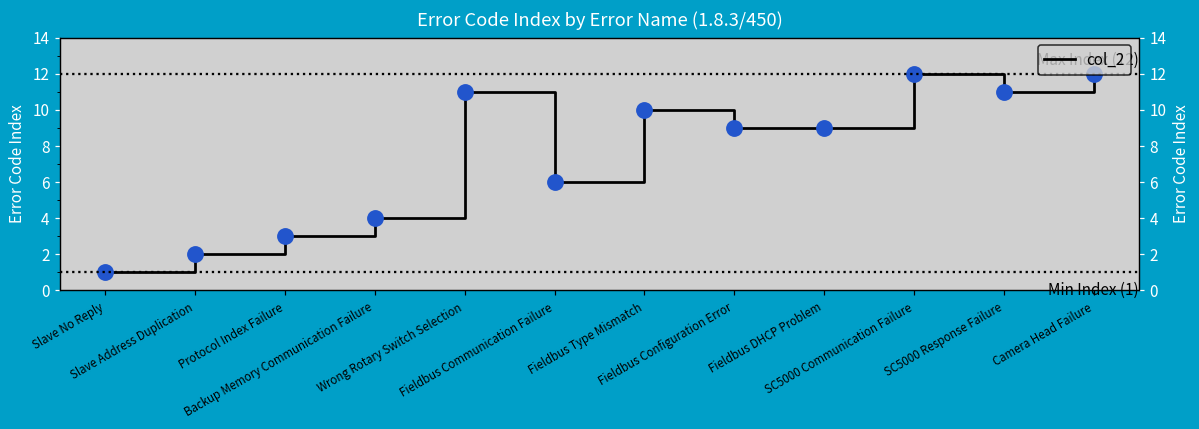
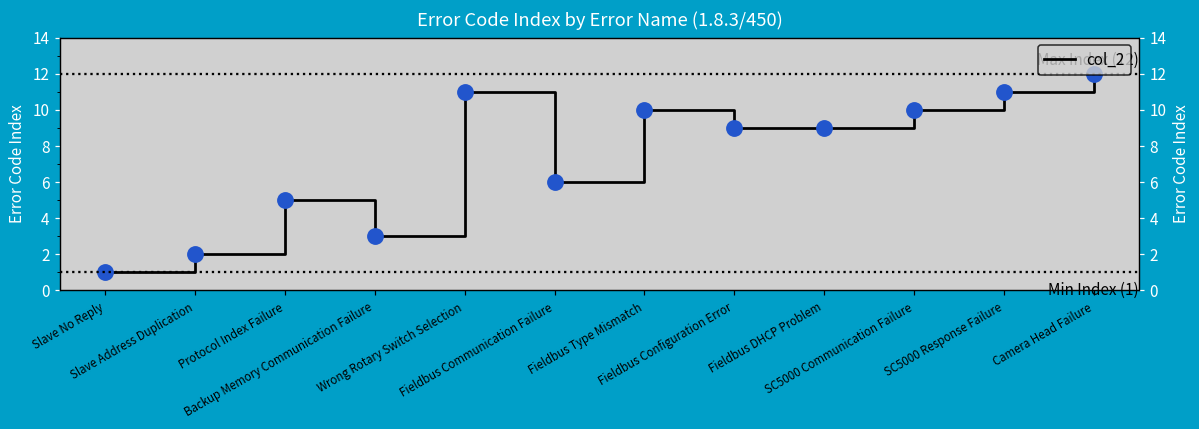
  {
    "Slave No Reply": 1,
    "Slave Address Duplication": 2,
-   "Protocol Index Failure": 3,
-   "Backup Memory Communication Failure": 4,
+   "Protocol Index Failure": 5,
+   "Backup Memory Communication Failure": 3,
    "Wrong Rotary Switch Selection": 11,
    "Fieldbus Communication Failure": 6,
    "Fieldbus Type Mismatch": 10,
    "Fieldbus Configuration Error": 9,
    "Fieldbus DHCP Problem": 9,
-   "SC5000 Communication Failure": 12,
+   "SC5000 Communication Failure": 10,
    "SC5000 Response Failure": 11
  }
